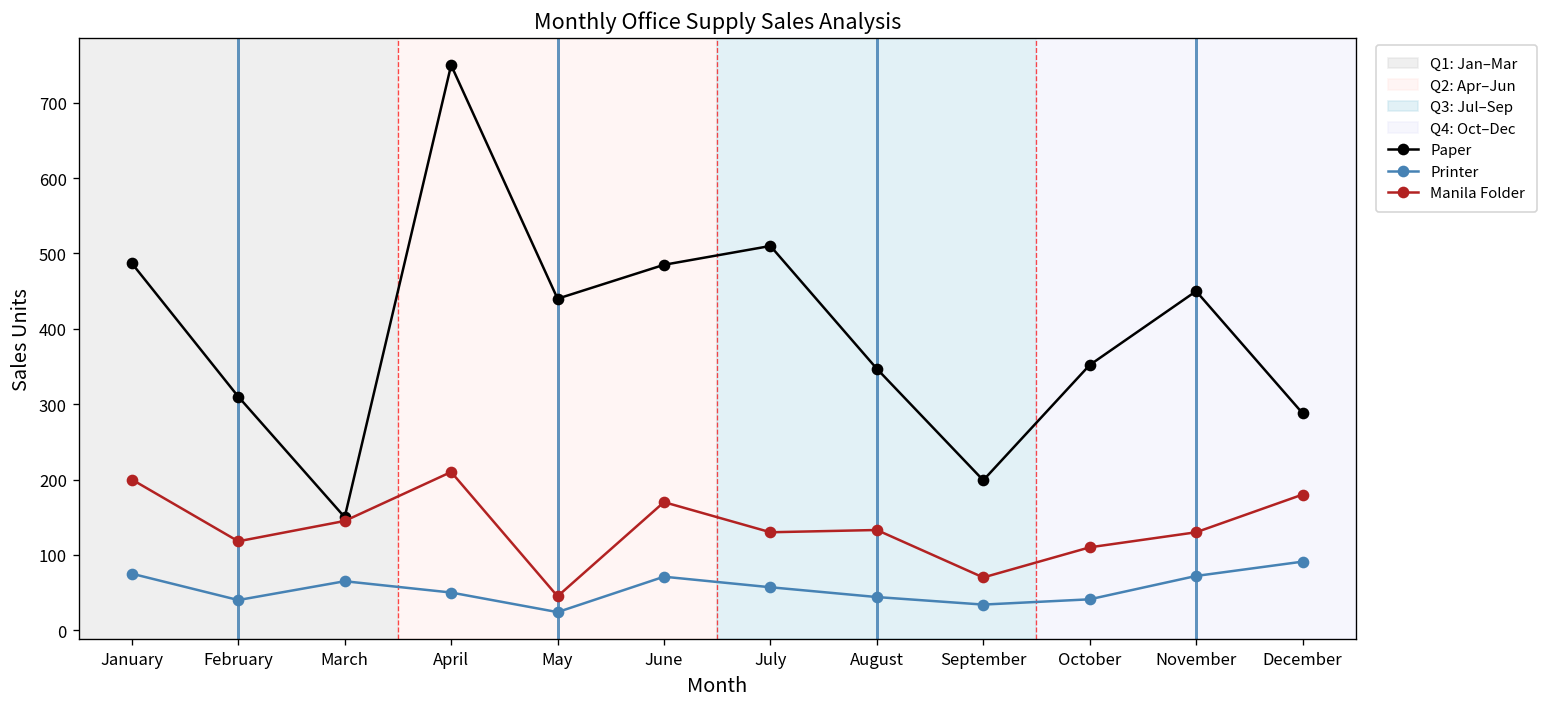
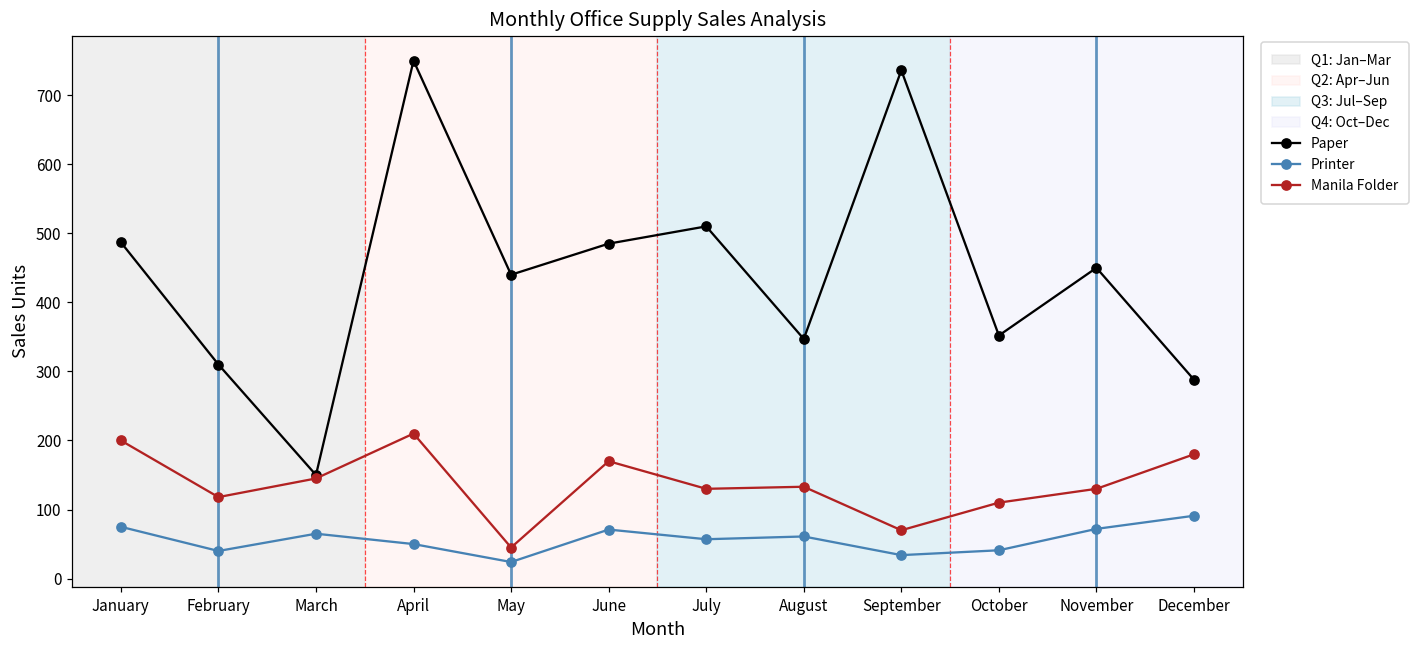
  {
    "Paper": {
      "January": 490,
      "February": 310,
      "March": 150,
      "April": 750,
      "May": 440,
      "June": 490,
      "July": 510,
      "August": 350,
-     "September": 200,
+     "September": 740,
      "October": 350,
      "November": 450,
      "December": 290
    },
    "Printer": {
      "January": 80,
      "February": 40,
      "March": 70,
      "April": 50,
      "May": 20,
      "June": 70,
      "July": 60,
-     "August": 40,
+     "August": 60,
      "September": 30,
      "October": 40,
      "November": 70,
      "December": 90
    },
    "Manila Folder": {
      "January": 200,
      "February": 120,
      "March": 150,
      "April": 210,
      "May": 50,
      "June": 170,
      "July": 130,
      "August": 130,
      "September": 70,
      "October": 110,
      "November": 130,
      "December": 180
    }
  }
